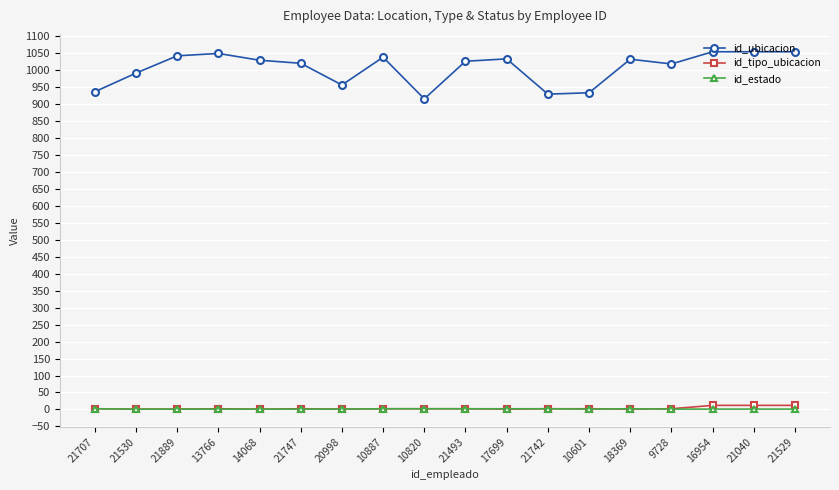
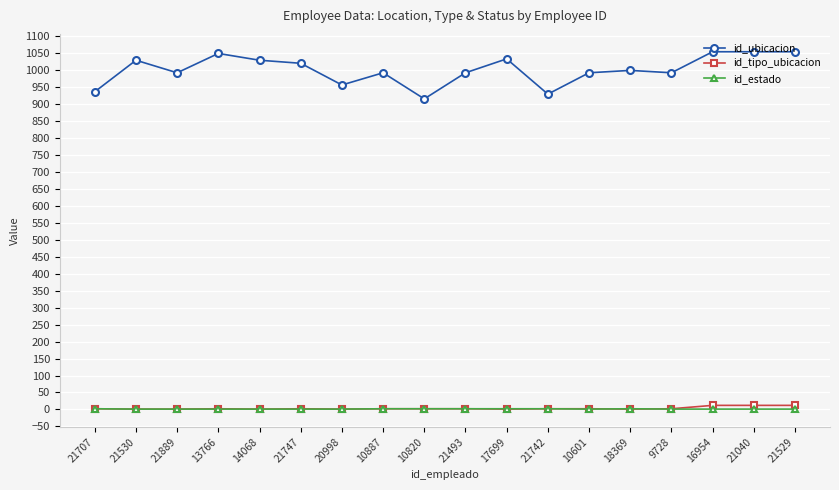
  {
    "id_ubicacion": {
      "21707": 940,
-     "21530": 990,
-     "21889": 1040,
+     "21530": 1030,
+     "21889": 990,
      "13766": 1050,
      "14068": 1030,
      "21747": 1020,
      "20998": 960,
-     "10887": 1040,
+     "10887": 990,
      "10820": 920,
-     "21493": 1030,
+     "21493": 990,
      "17699": 1030,
      "21742": 930,
-     "10601": 930,
-     "18369": 1030,
-     "9728": 1020,
+     "10601": 990,
+     "18369": 1000,
+     "9728": 990,
      "16954": 1060,
      "21040": 1060,
      "21529": 1060
    },
    "id_tipo_ubicacion": {
      "16954": 10,
      "21040": 10,
      "21529": 10
    },
    "id_estado": {
      "16954": 0,
      "21040": 0,
      "21529": 0
    }
  }
